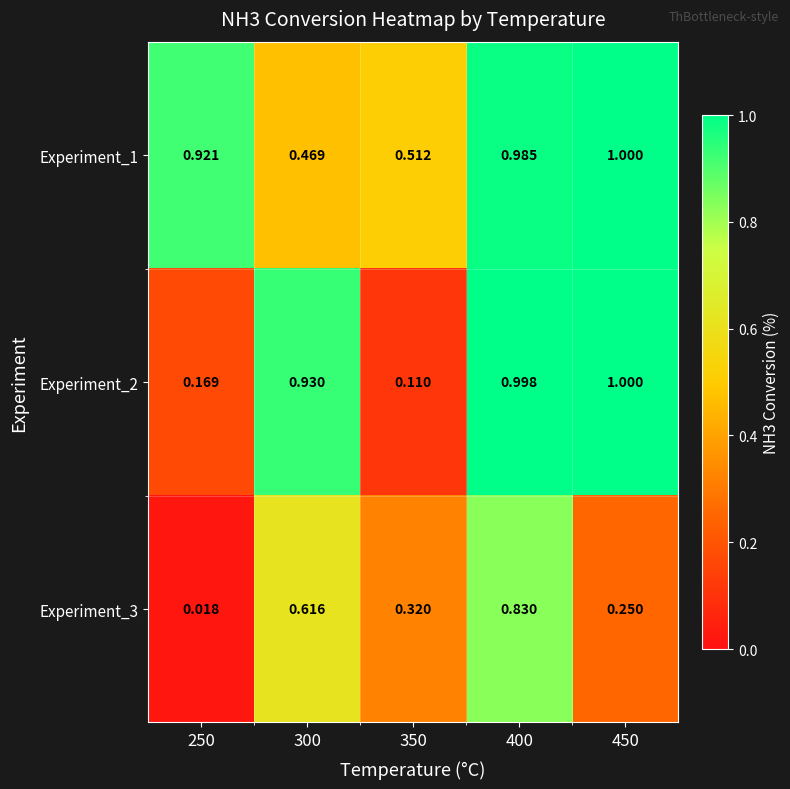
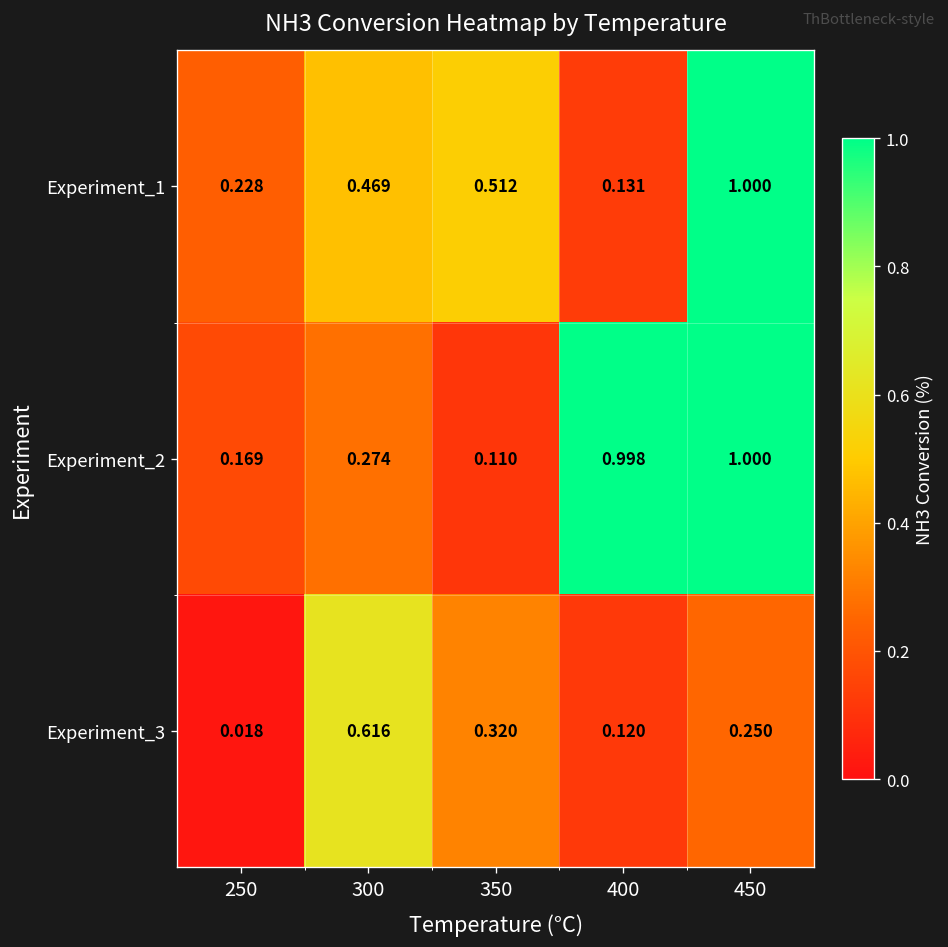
  {
    "Experiment_1": {
-     "250": 0.921,
+     "250": 0.228,
      "300": 0.469,
      "350": 0.512,
-     "400": 0.985,
+     "400": 0.131,
      "450": 1.000
    },
    "Experiment_2": {
      "250": 0.169,
-     "300": 0.930,
+     "300": 0.274,
      "350": 0.110,
      "400": 0.998,
      "450": 1.000
    },
    "Experiment_3": {
      "250": 0.018,
      "300": 0.616,
      "350": 0.320,
-     "400": 0.830,
+     "400": 0.120,
      "450": 0.250
    }
  }
